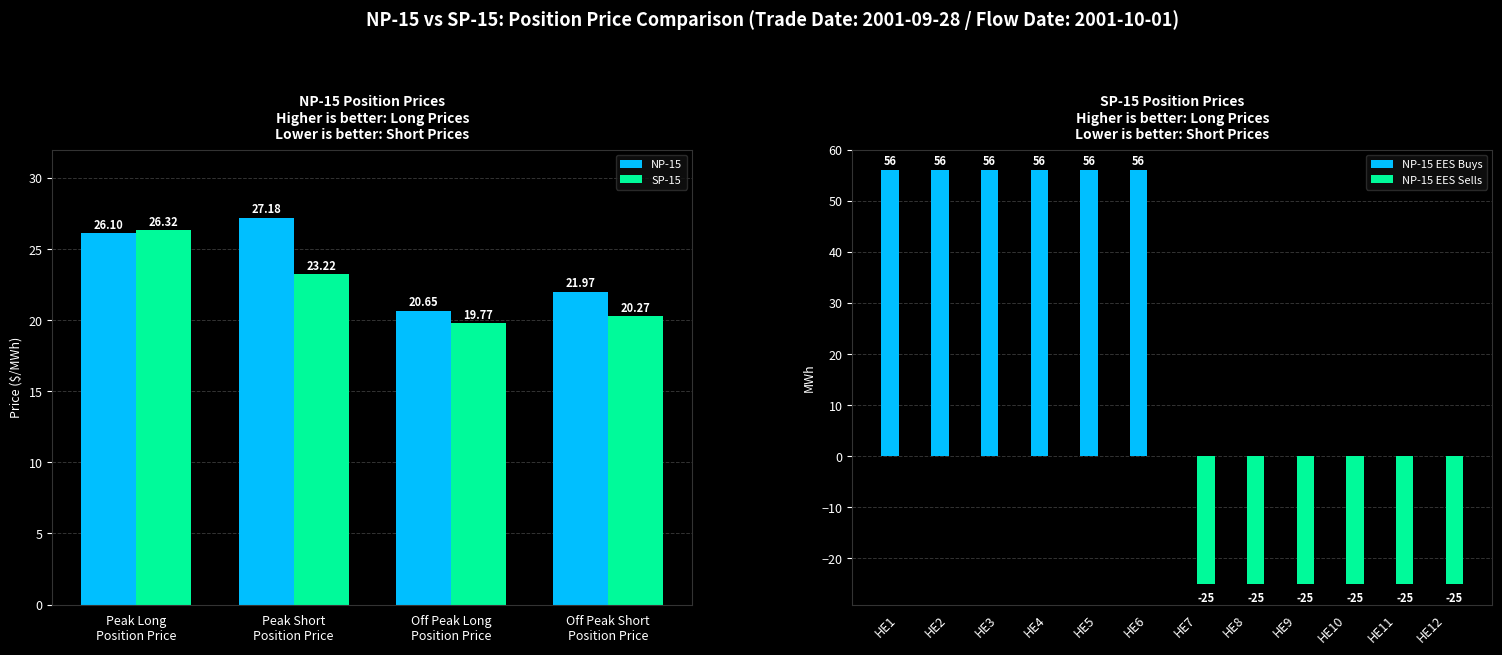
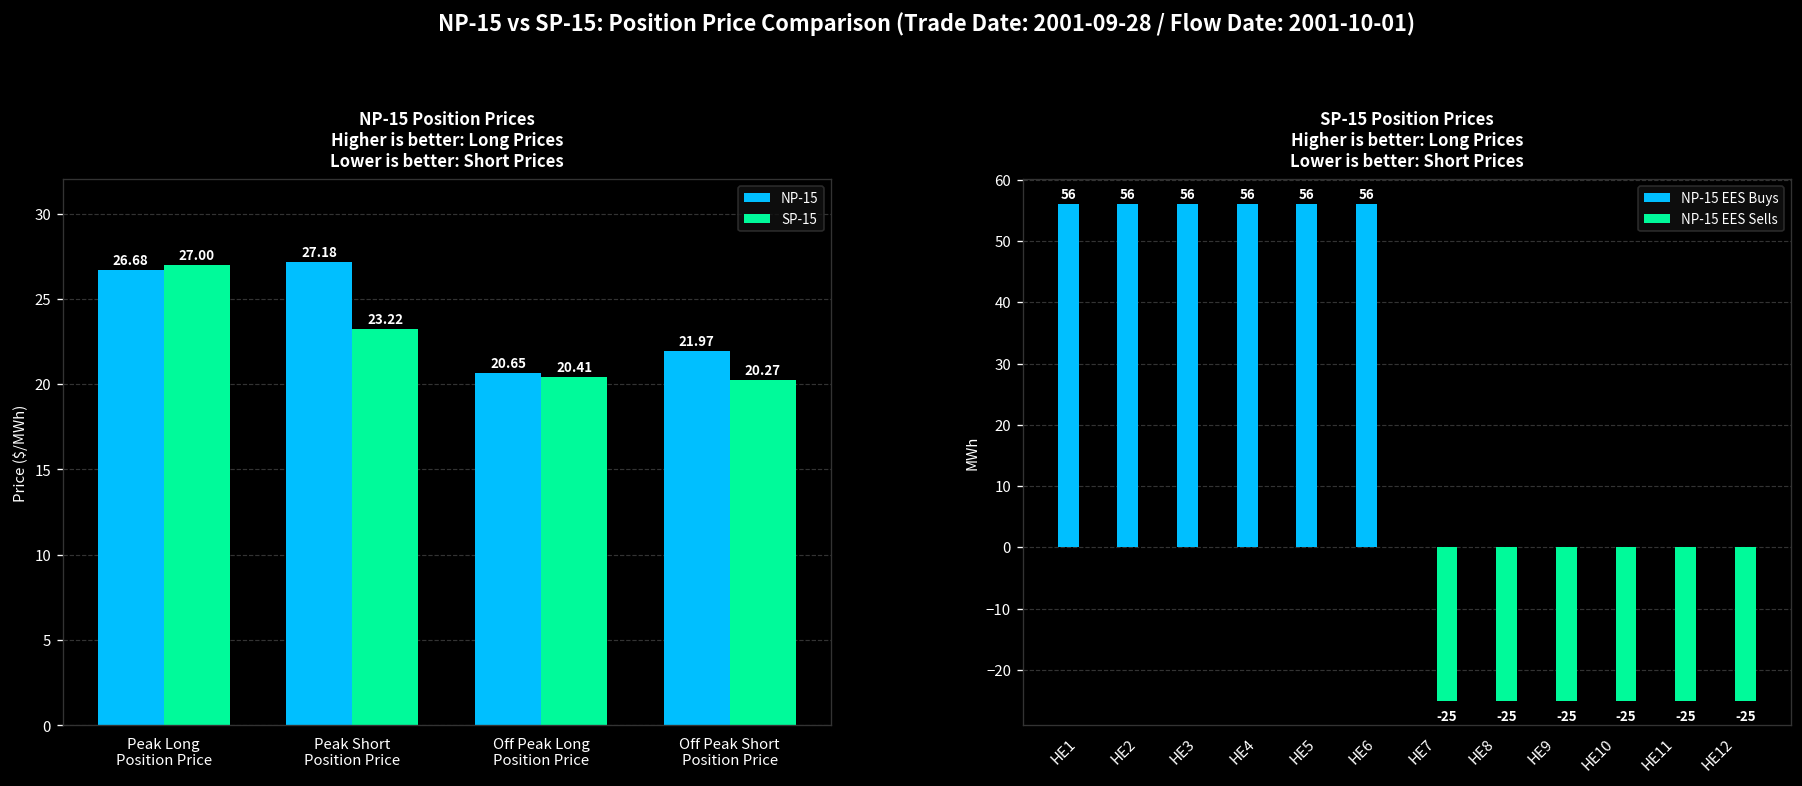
  {
    "NP-15 Position Prices Higher is better: Long Prices Lower is better: Short Prices": {
      "NP-15": {
-       "Peak Long Position Price": 26.10,
+       "Peak Long Position Price": 26.68,
        "Peak Short Position Price": 27.18,
        "Off Peak Long Position Price": 20.65,
        "Off Peak Short Position Price": 21.97
      },
      "SP-15": {
-       "Peak Long Position Price": 26.32,
+       "Peak Long Position Price": 27.00,
        "Peak Short Position Price": 23.22,
-       "Off Peak Long Position Price": 19.77,
+       "Off Peak Long Position Price": 20.41,
        "Off Peak Short Position Price": 20.27
      }
    },
    "SP-15 Position Prices Higher is better: Long Prices Lower is better: Short Prices": {
      "NP-15 EES Buys": {
        "HE1": 56,
        "HE2": 56,
        "HE3": 56,
        "HE4": 56,
        "HE5": 56,
        "HE6": 56
      },
      "NP-15 EES Sells": {
        "HE7": -25,
        "HE8": -25,
        "HE9": -25,
        "HE10": -25,
        "HE11": -25,
        "HE12": -25
      }
    }
  }
